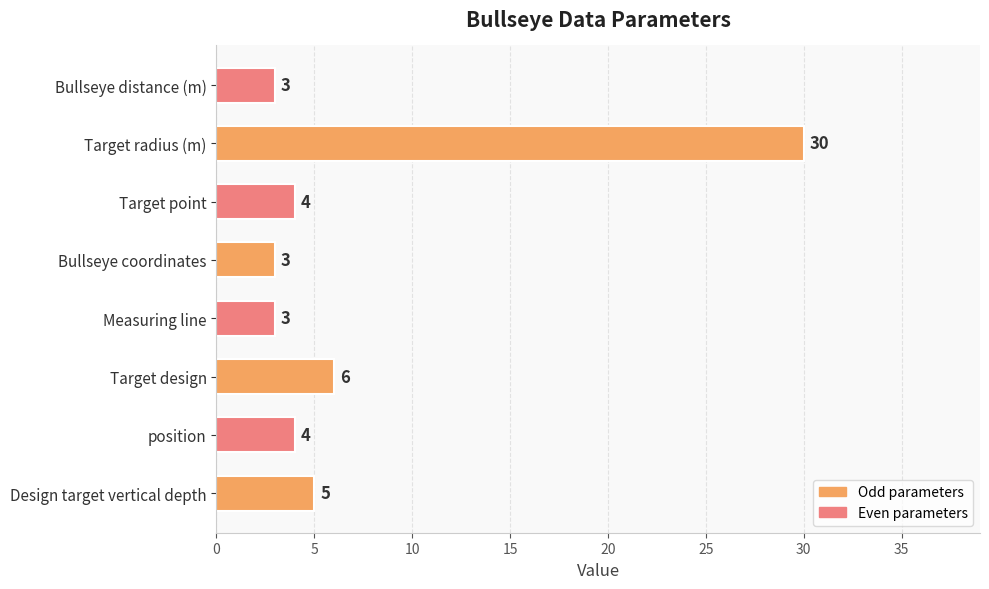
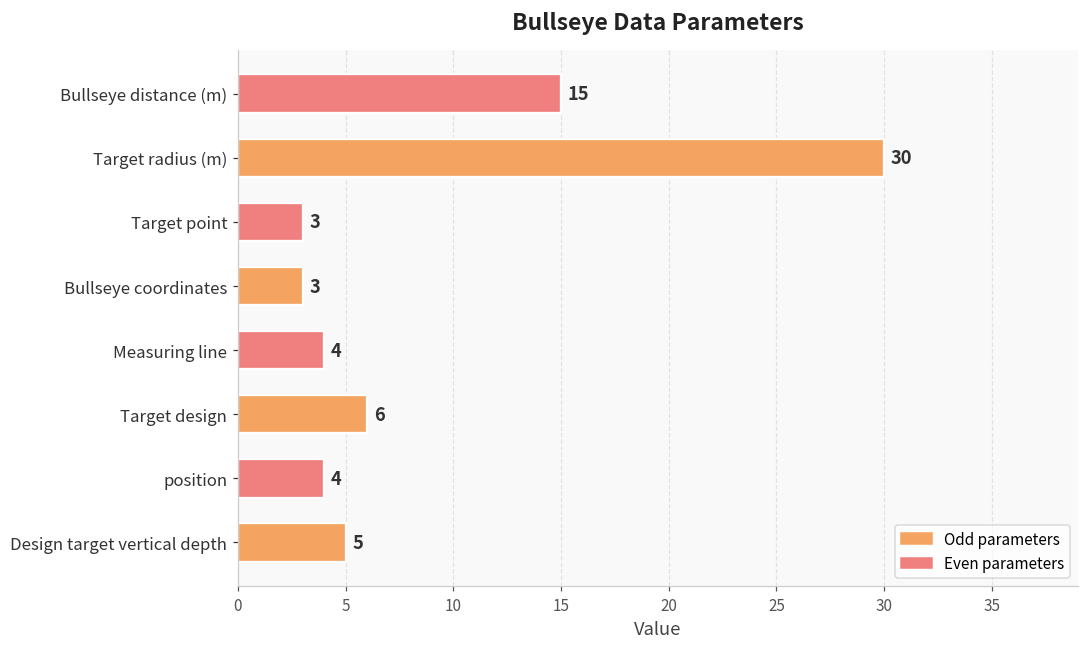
  {
-   "Bullseye distance (m)": 3,
+   "Bullseye distance (m)": 15,
    "Target radius (m)": 30,
-   "Target point": 4,
+   "Target point": 3,
    "Bullseye coordinates": 3,
-   "Measuring line": 3,
+   "Measuring line": 4,
    "Target design": 6,
    "position": 4,
    "Design target vertical depth": 5
  }
